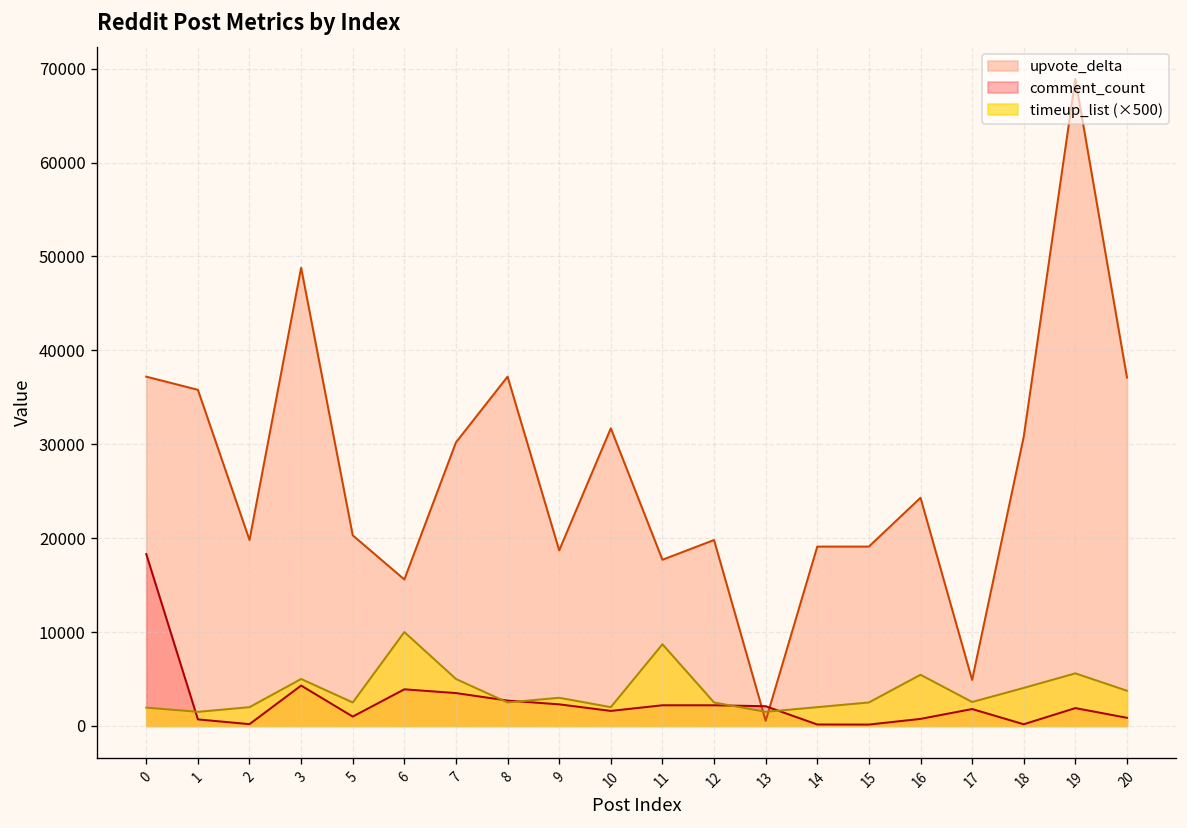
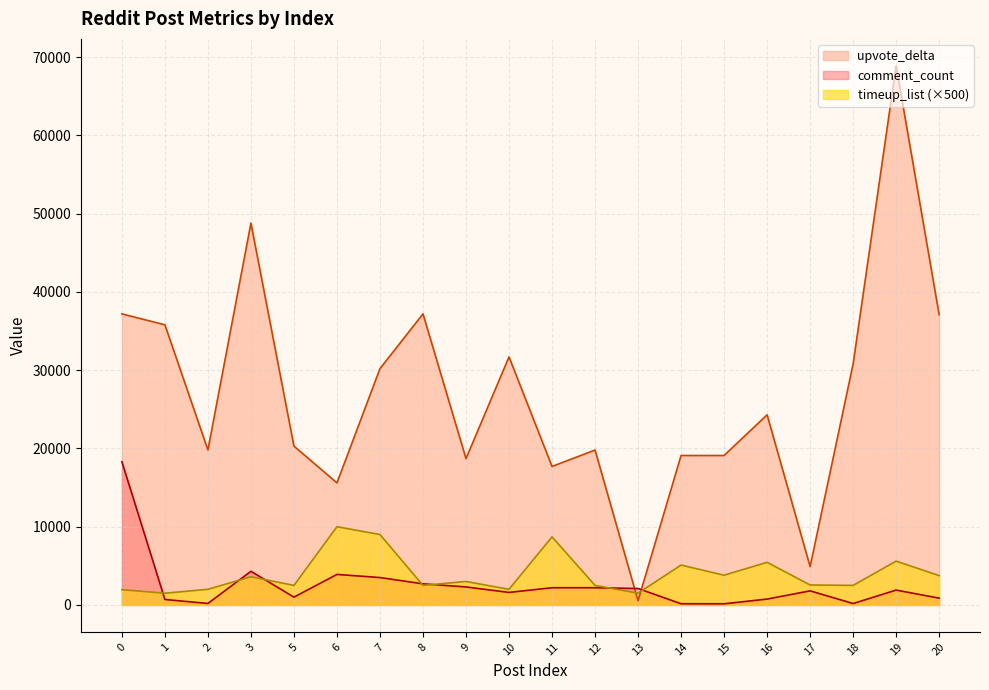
  {
    "timeup_list (×500)": {
      "0": 2000,
      "1": 2000,
      "2": 2000,
-     "3": 5000,
+     "3": 4000,
      "5": 3000,
      "6": 10000,
-     "7": 5000,
+     "7": 9000,
      "9": 3000,
      "10": 2000,
      "11": 9000,
      "13": 2000,
-     "14": 2000,
-     "15": 3000,
+     "14": 5000,
+     "15": 4000,
      "16": 5000,
      "17": 3000,
-     "18": 4000,
+     "18": 3000,
      "19": 6000,
      "20": 4000
    }
  }
